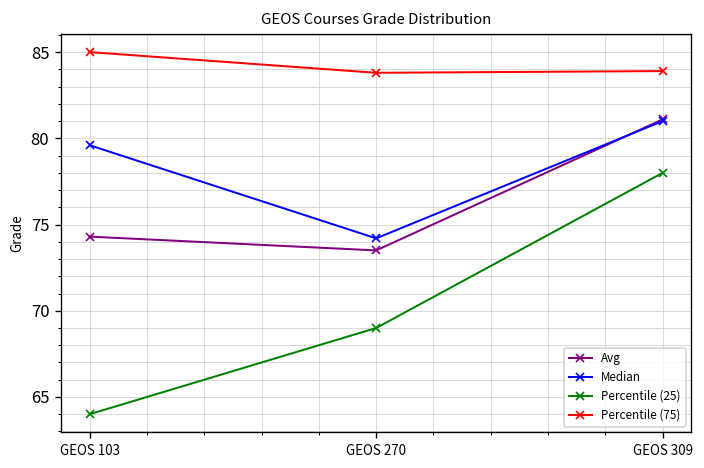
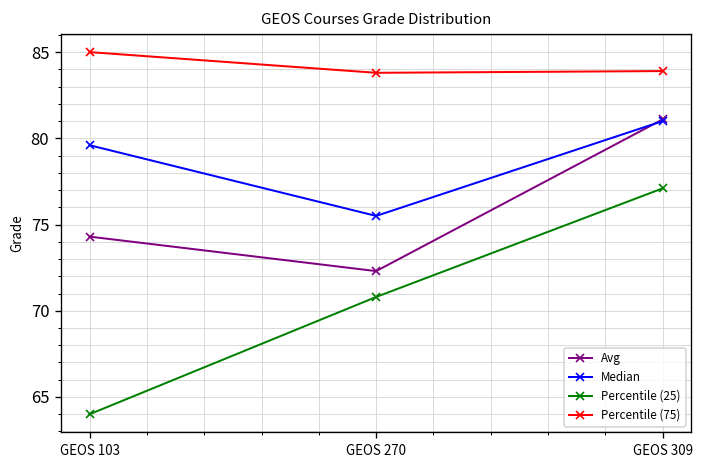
  {
    "Avg": {
      "GEOS 103": 74.3,
-     "GEOS 270": 73.5
+     "GEOS 270": 72.3
    },
    "Median": {
      "GEOS 103": 79.6,
-     "GEOS 270": 74.2
+     "GEOS 270": 75.5
    },
    "Percentile (25)": {
      "GEOS 103": 64.0,
-     "GEOS 270": 69.0,
-     "GEOS 309": 78.0
+     "GEOS 270": 70.8,
+     "GEOS 309": 77.1
    },
    "Percentile (75)": {
      "GEOS 103": 85.0,
      "GEOS 270": 83.8,
      "GEOS 309": 83.9
    }
  }
